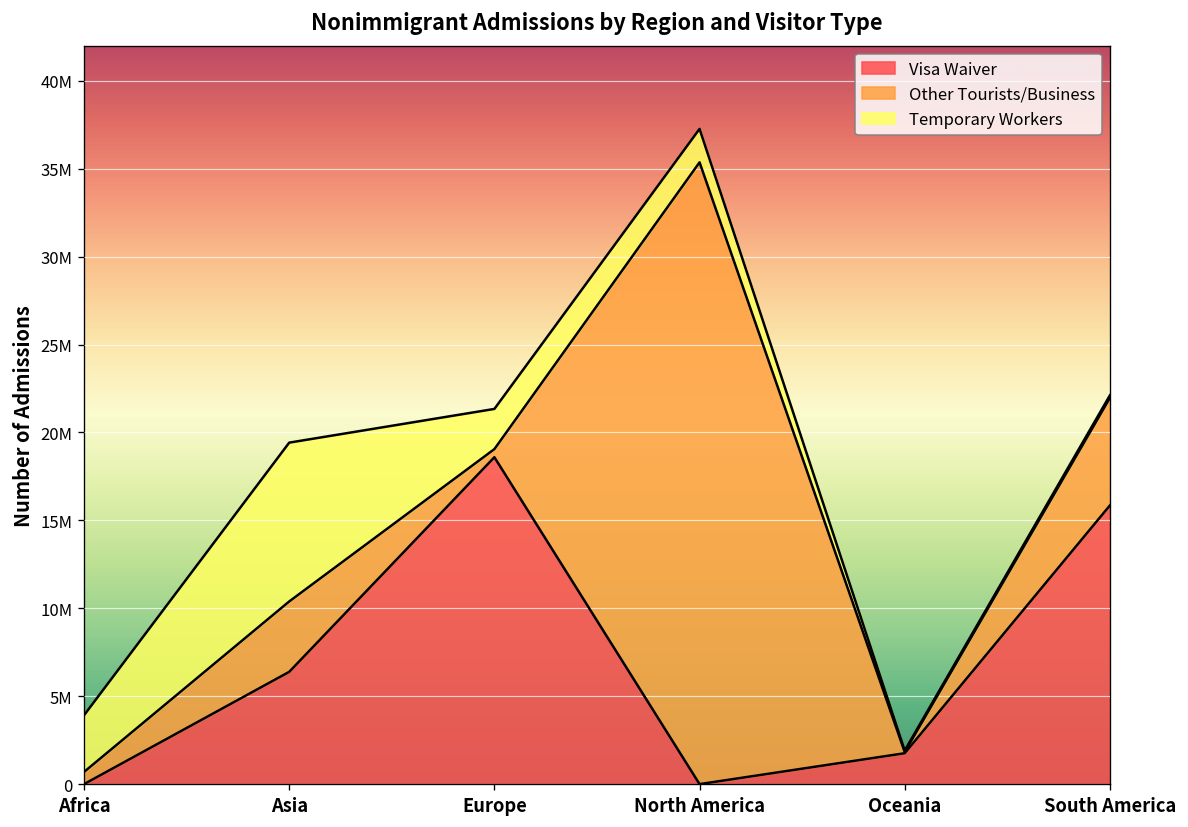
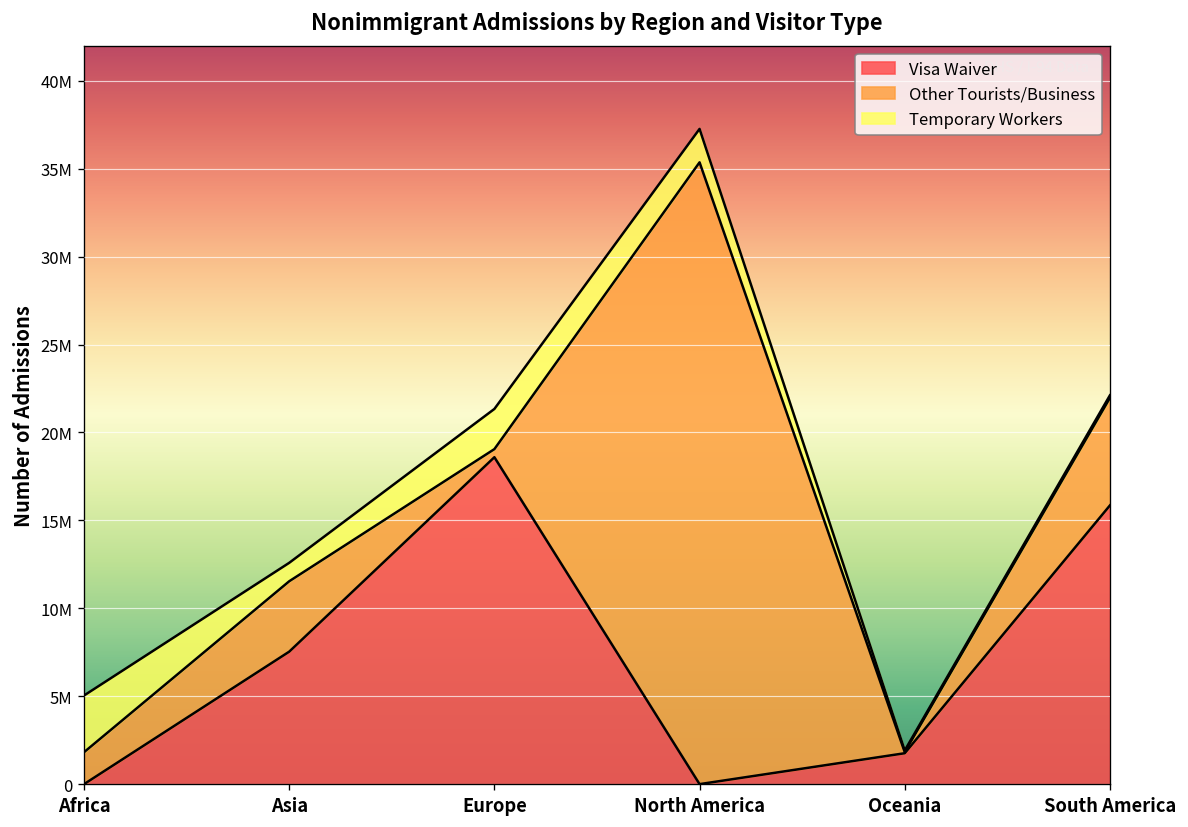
  {
    "Visa Waiver": {
      "Africa": 0,
-     "Asia": 6400000,
+     "Asia": 7500000,
      "Europe": 18600000,
      "North America": 0,
      "South America": 15900000
    },
    "Other Tourists/Business": {
-     "Africa": 700000,
+     "Africa": 1800000,
      "Asia": 4000000,
      "Europe": 500000,
      "North America": 35400000
    },
    "Temporary Workers": {
      "Africa": 3200000,
-     "Asia": 9000000,
+     "Asia": 1000000,
      "Europe": 2300000,
      "North America": 1900000
    }
  }
